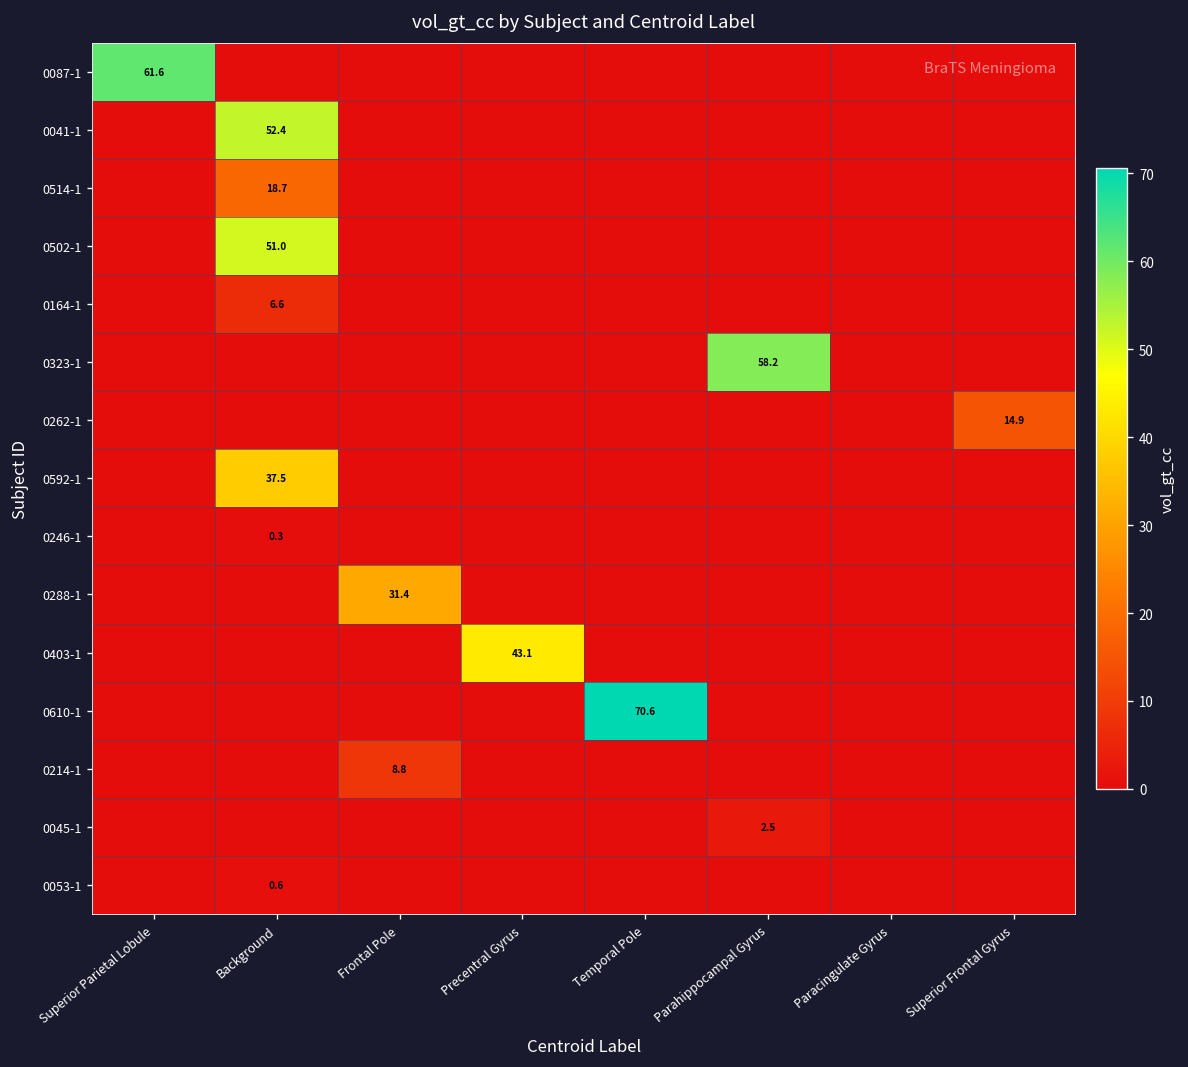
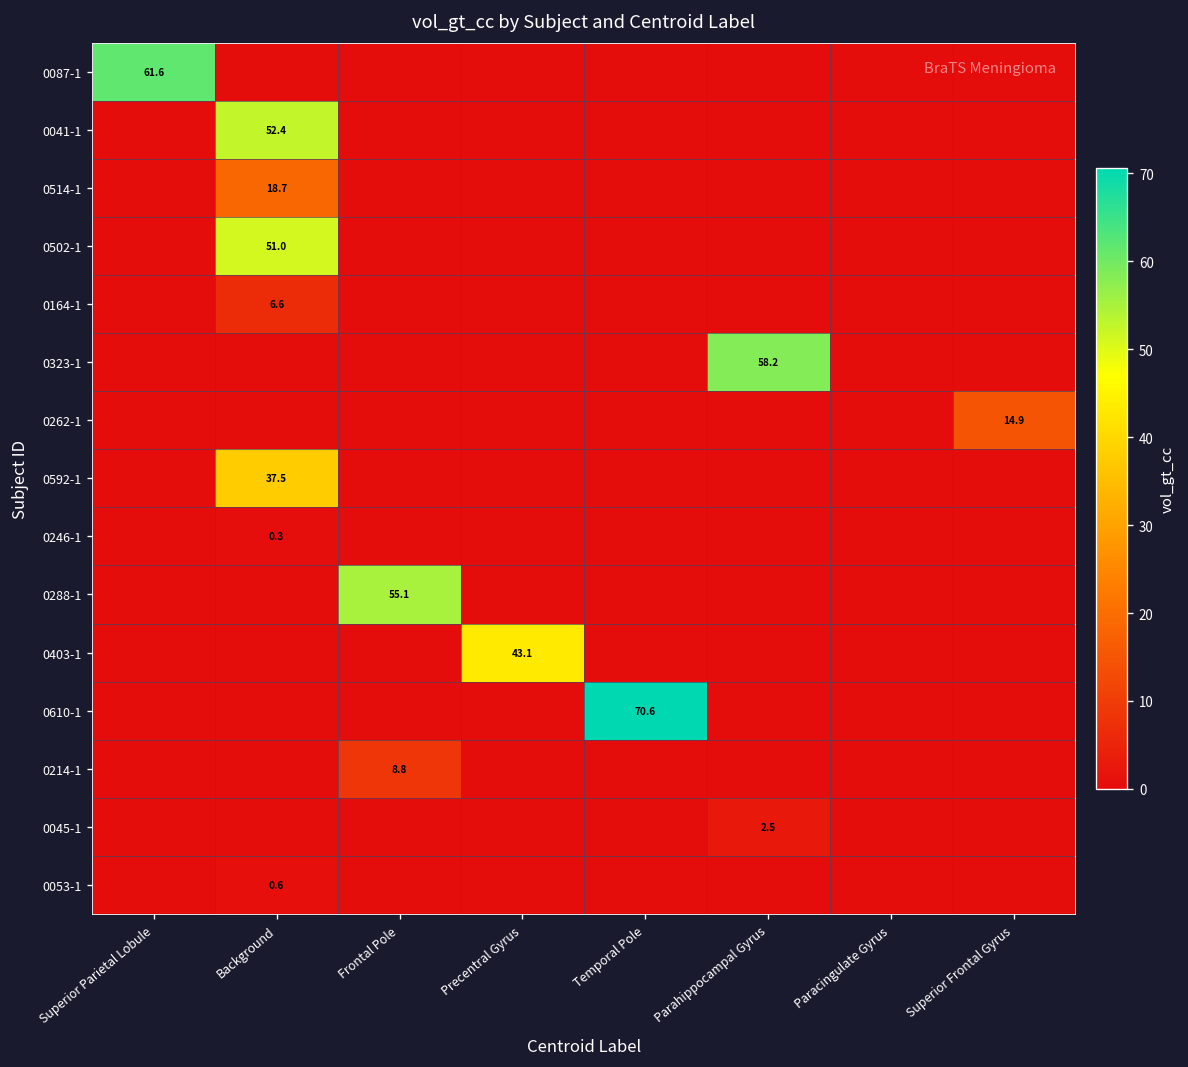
  {
    "0087-1": {
      "Superior Parietal Lobule": 61.6
    },
    "0041-1": {
      "Background": 52.4
    },
    "0514-1": {
      "Background": 18.7
    },
    "0502-1": {
      "Background": 51.0
    },
    "0164-1": {
      "Background": 6.6
    },
    "0323-1": {
      "Parahippocampal Gyrus": 58.2
    },
    "0262-1": {
      "Superior Frontal Gyrus": 14.9
    },
    "0592-1": {
      "Background": 37.5
    },
    "0246-1": {
      "Background": 0.3
    },
    "0288-1": {
-     "Frontal Pole": 31.4
+     "Frontal Pole": 55.1
    },
    "0403-1": {
      "Precentral Gyrus": 43.1
    },
    "0610-1": {
      "Temporal Pole": 70.6
    },
    "0214-1": {
      "Frontal Pole": 8.8
    },
    "0045-1": {
      "Parahippocampal Gyrus": 2.5
    },
    "0053-1": {
      "Background": 0.6
    }
  }
